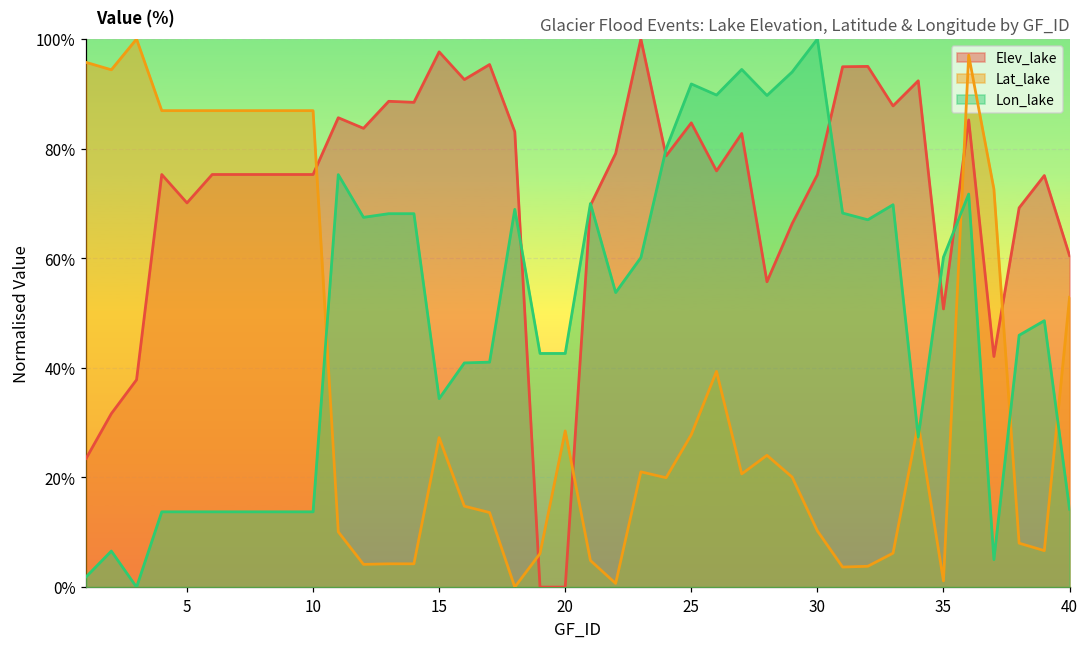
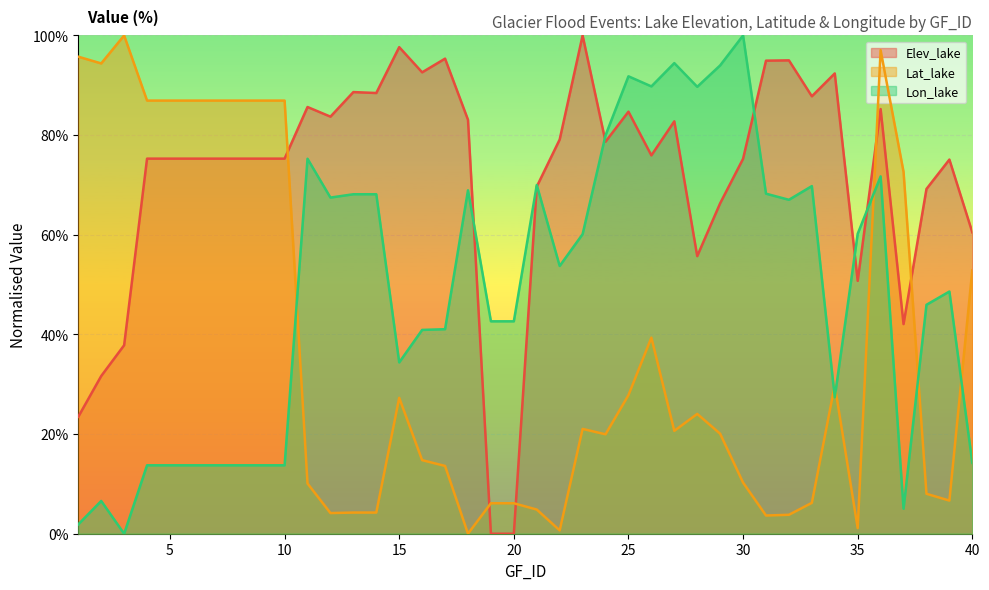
  {
    "Elev_lake": {
-     "5": "70%",
+     "5": "75%",
      "10": "75%",
      "15": "98%",
      "20": "0%",
      "25": "85%",
      "30": "75%",
      "35": "51%",
      "40": "60%"
    },
    "Lat_lake": {
      "5": "87%",
      "10": "87%",
      "15": "27%",
-     "20": "28%",
+     "20": "6%",
      "25": "28%",
      "30": "10%",
      "35": "1%",
      "40": "53%"
    },
    "Lon_lake": {
      "5": "14%",
      "10": "14%",
      "15": "34%",
      "20": "43%",
      "25": "92%",
      "30": "100%",
      "35": "60%",
      "40": "14%"
    }
  }
